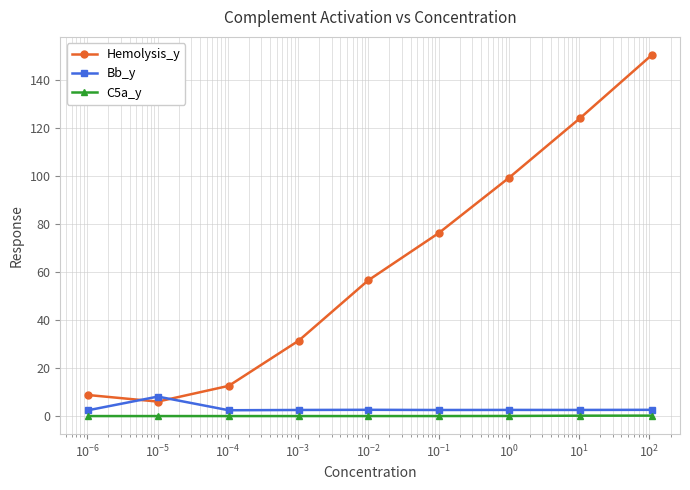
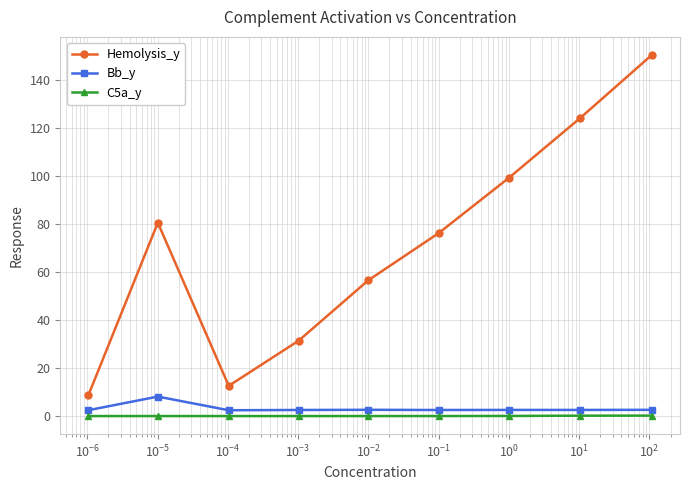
  {
    "Hemolysis_y": {
      "10^-6": 9,
-     "10^-5": 6
+     "10^-5": 81
    },
    "Bb_y": {
      "10^-6": 2,
      "10^-5": 8
    },
    "C5a_y": {
      "10^-6": 0,
      "10^-5": 0
    }
  }
